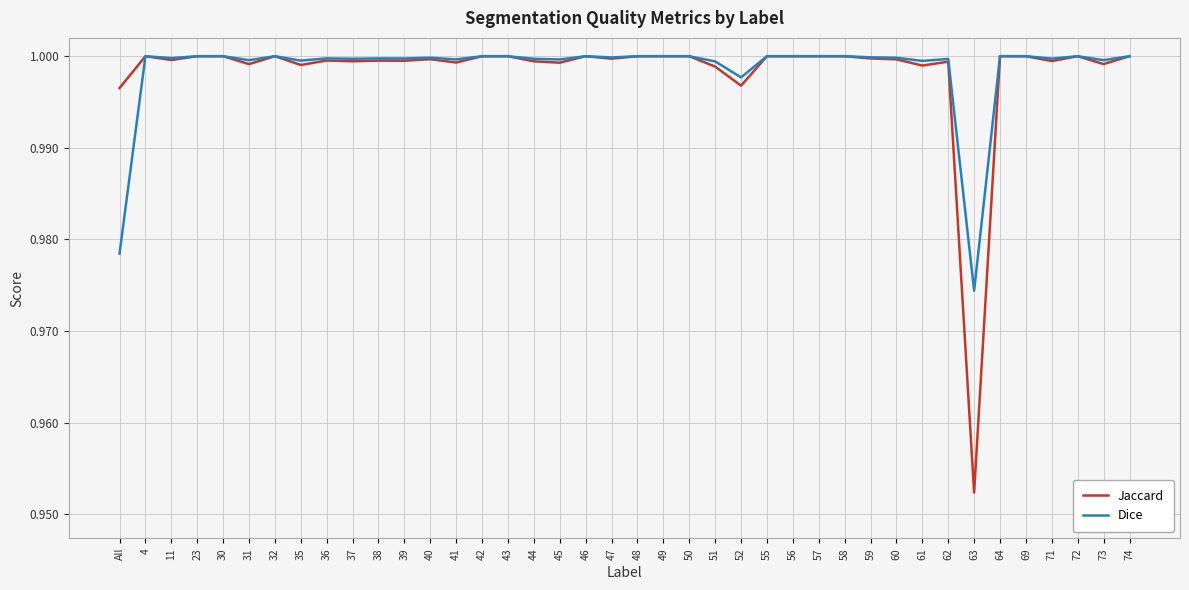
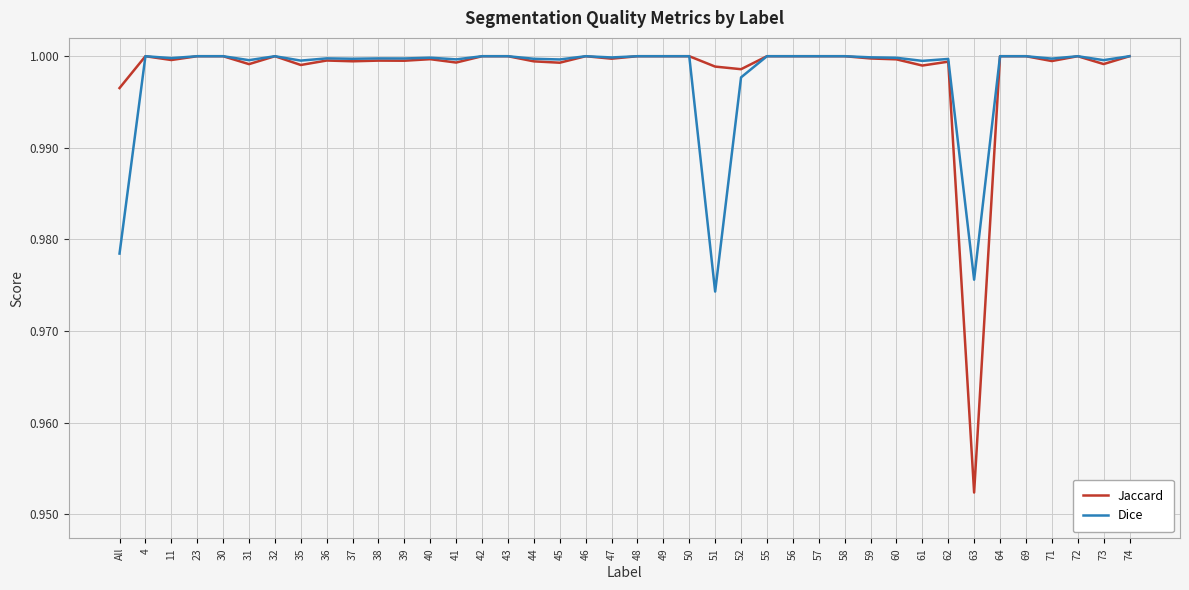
  {
    "Jaccard": {
      "All": 0.997,
      "31": 0.999,
      "35": 0.999,
      "41": 0.999,
      "44": 0.999,
      "45": 0.999,
      "51": 0.999,
-     "52": 0.997,
+     "52": 0.999,
      "61": 0.999,
      "62": 0.999,
      "63": 0.952,
      "73": 0.999
    },
    "Dice": {
      "All": 0.978,
      "31": 1.000,
      "35": 1.000,
      "41": 1.000,
      "44": 1.000,
      "45": 1.000,
-     "51": 0.999,
+     "51": 0.974,
      "52": 0.998,
      "61": 0.999,
      "62": 1.000,
-     "63": 0.974,
+     "63": 0.976,
      "73": 1.000
    }
  }
